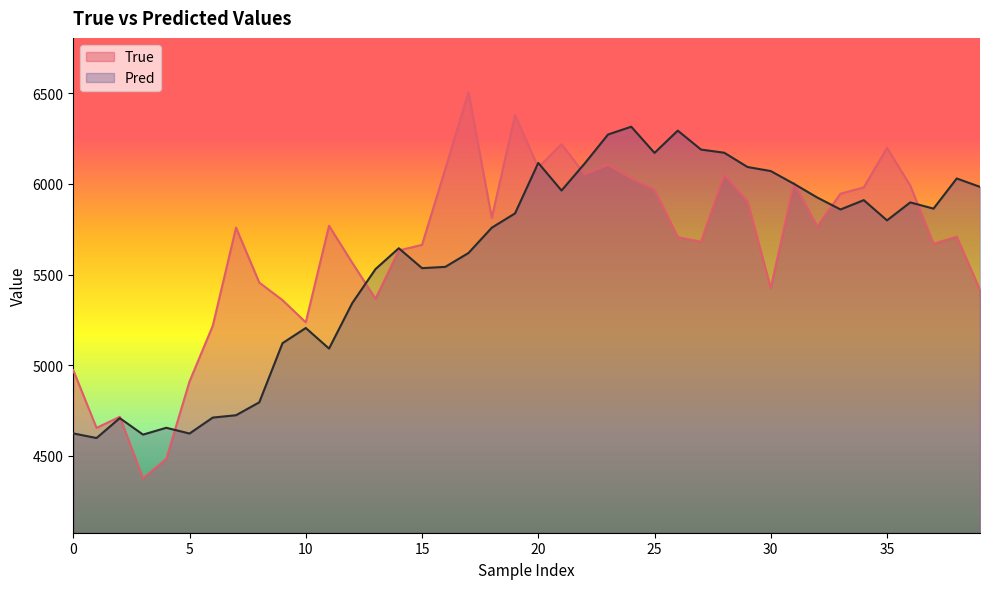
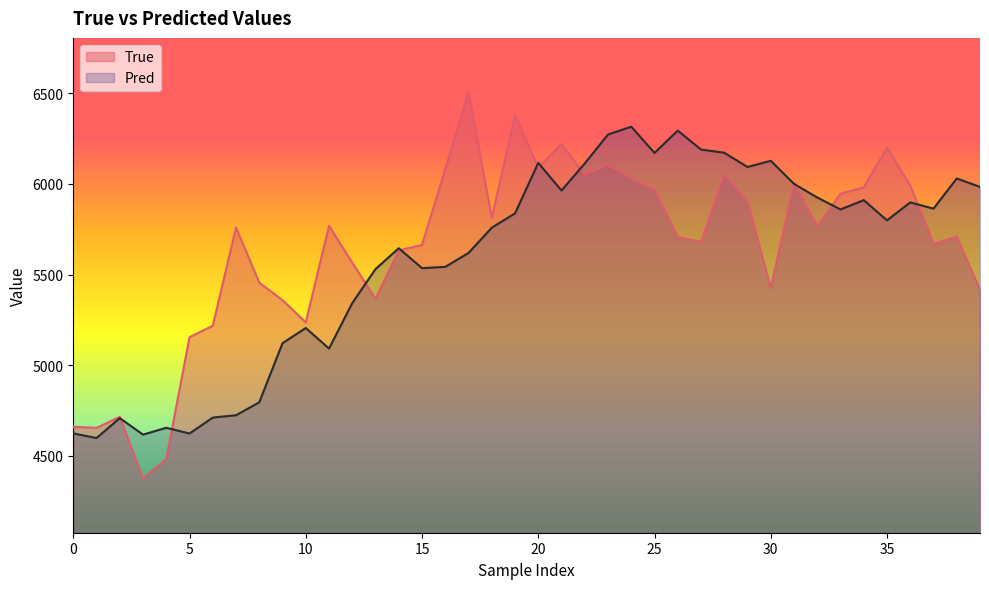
  {
    "True": {
-     "0": 4970,
-     "5": 4910,
+     "0": 4660,
+     "5": 5160,
      "10": 5240,
      "15": 5660,
      "20": 6090,
      "25": 5970,
      "30": 5430,
      "35": 6200
    },
    "Pred": {
      "0": 4620,
      "5": 4620,
      "10": 5210,
      "15": 5540,
      "20": 6120,
      "25": 6170,
-     "30": 6070,
+     "30": 6130,
      "35": 5800
    }
  }
